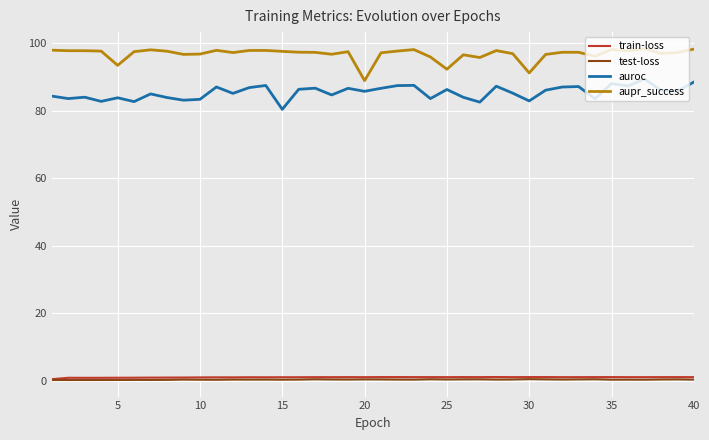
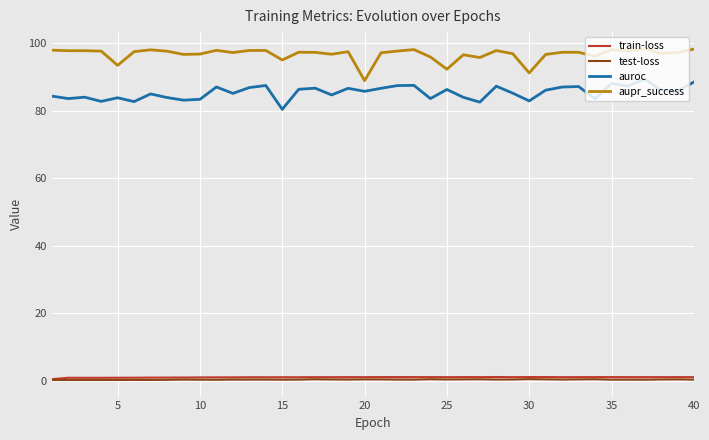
  {
    "auroc": {
      "5": 84,
      "10": 83,
      "15": 80,
      "20": 86,
      "25": 86,
      "30": 83,
      "40": 88
    },
    "aupr_success": {
      "5": 93,
      "10": 97,
-     "15": 98,
+     "15": 95,
      "20": 89,
      "25": 92,
      "30": 91,
      "40": 98
    }
  }
